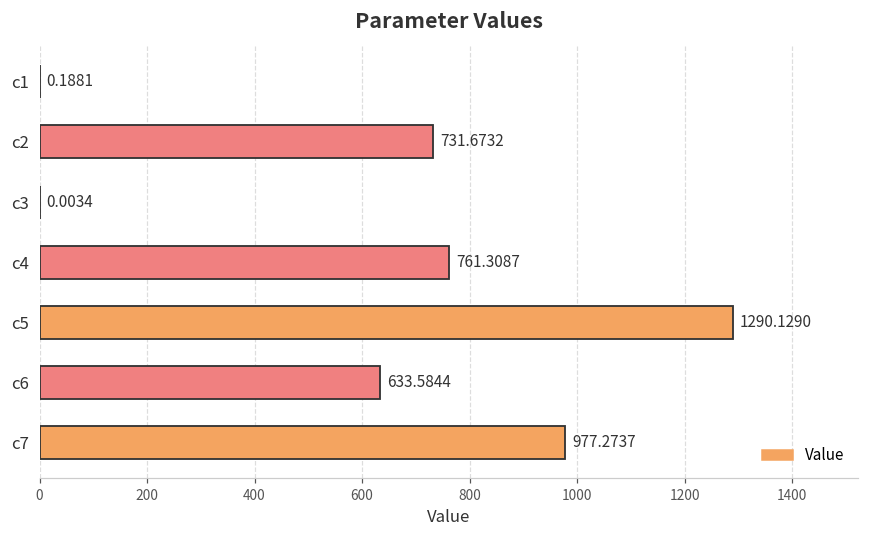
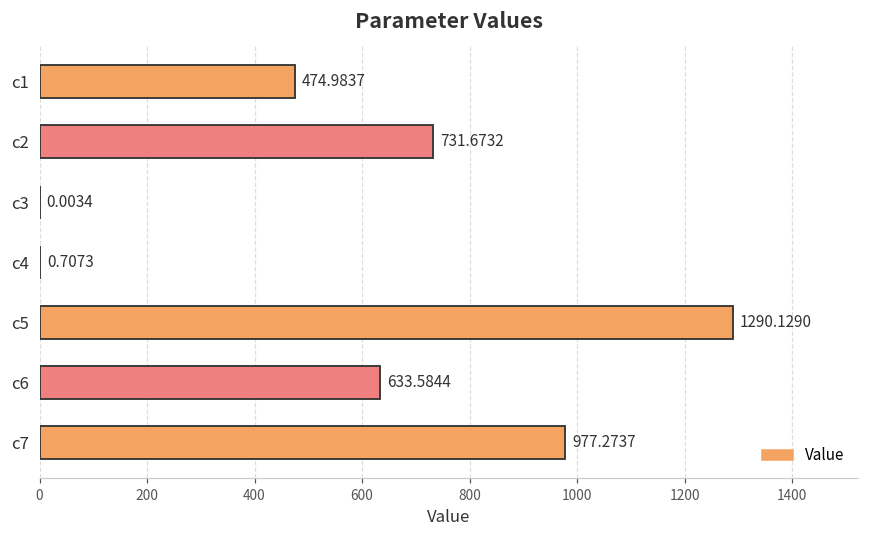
  {
-   "c1": 0.1881,
+   "c1": 474.9837,
    "c2": 731.6732,
    "c3": 0.0034,
-   "c4": 761.3087,
+   "c4": 0.7073,
    "c5": 1290.1290,
    "c6": 633.5844,
    "c7": 977.2737
  }
